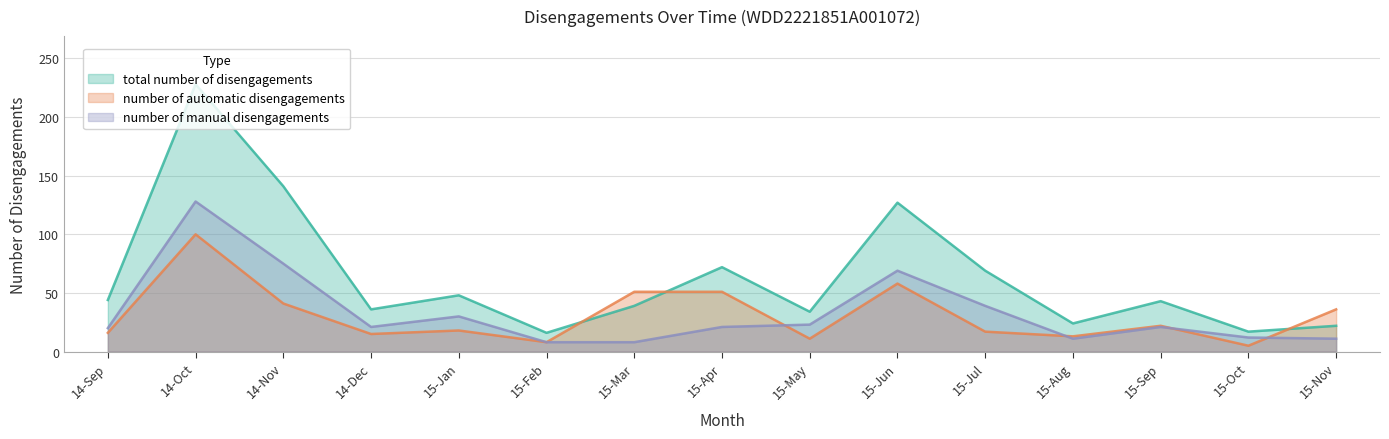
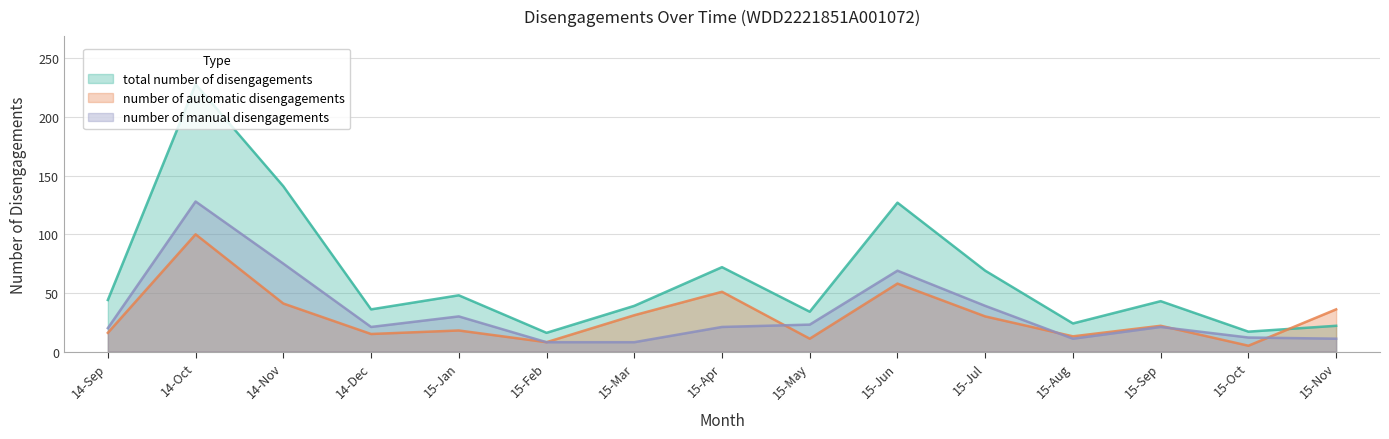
  {
    "number of automatic disengagements": {
      "14-Sep": 16,
      "14-Oct": 100,
      "14-Nov": 41,
      "14-Dec": 15,
      "15-Jan": 18,
-     "15-Mar": 51,
+     "15-Mar": 31,
      "15-Apr": 51,
      "15-May": 11,
      "15-Jun": 58,
-     "15-Jul": 17,
+     "15-Jul": 30,
      "15-Oct": 5,
      "15-Nov": 36
    }
  }
